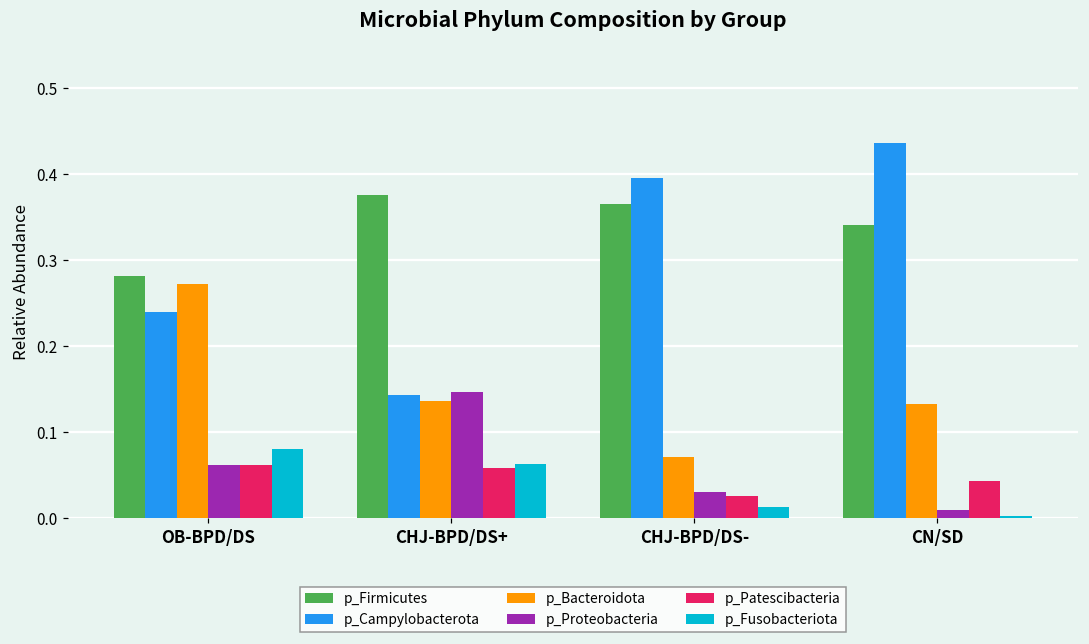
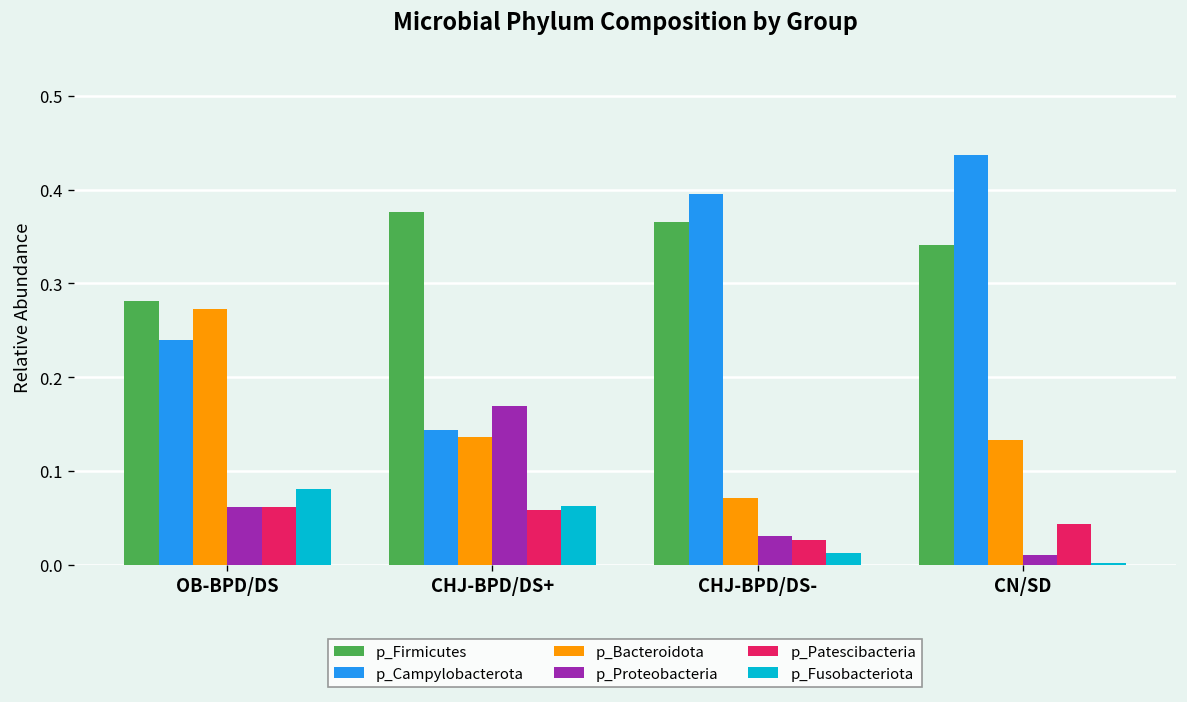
  {
    "p_Firmicutes": {
      "OB-BPD/DS": 0.28,
      "CHJ-BPD/DS+": 0.38,
      "CHJ-BPD/DS-": 0.37,
      "CN/SD": 0.34
    },
    "p_Bacteroidota": {
      "OB-BPD/DS": 0.27,
      "CHJ-BPD/DS+": 0.14,
      "CHJ-BPD/DS-": 0.07,
      "CN/SD": 0.13
    },
    "p_Proteobacteria": {
      "OB-BPD/DS": 0.06,
-     "CHJ-BPD/DS+": 0.15,
+     "CHJ-BPD/DS+": 0.17,
      "CHJ-BPD/DS-": 0.03,
      "CN/SD": 0.01
    },
    "p_Patescibacteria": {
      "OB-BPD/DS": 0.06,
      "CHJ-BPD/DS+": 0.06,
      "CHJ-BPD/DS-": 0.03,
      "CN/SD": 0.04
    }
  }
